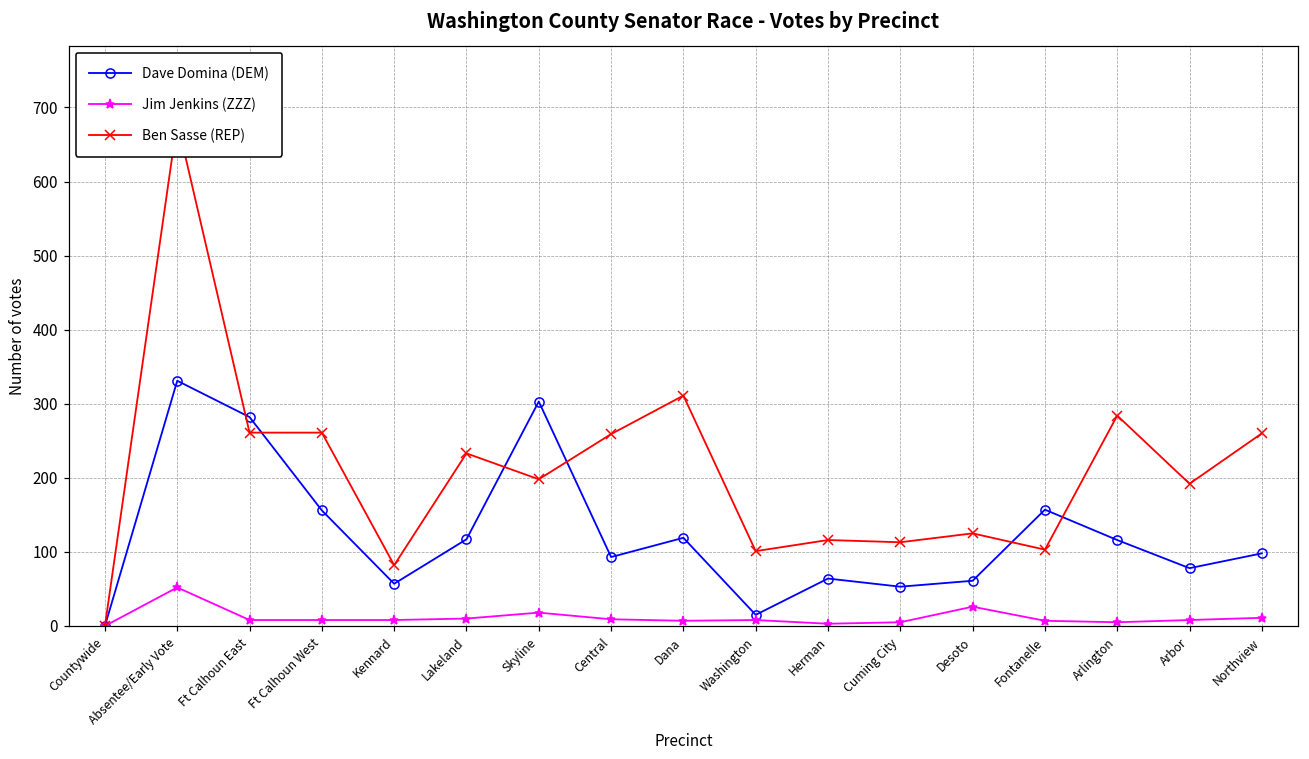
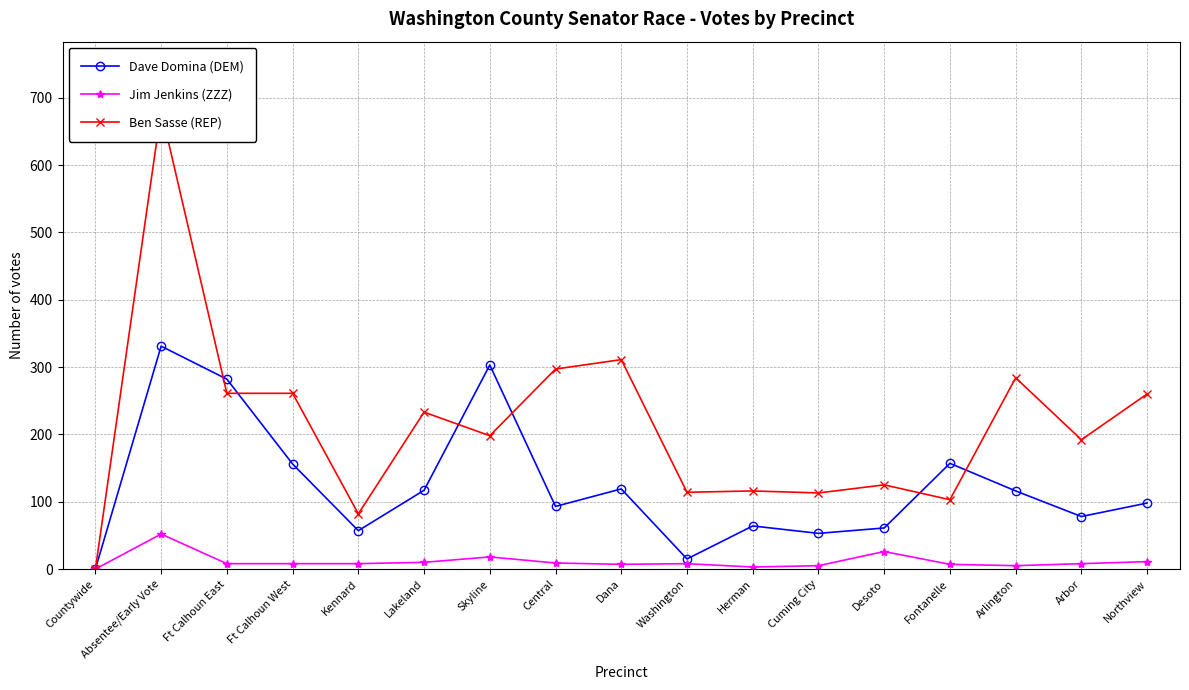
  {
    "Dave Domina (DEM)": {
      "Absentee/Early Vote": 330,
      "Ft Calhoun East": 280,
      "Ft Calhoun West": 160,
      "Kennard": 60,
      "Lakeland": 120,
      "Skyline": 300,
      "Central": 90,
      "Dana": 120,
      "Washington": 20,
      "Herman": 60,
      "Cuming City": 50,
      "Desoto": 60,
      "Fontanelle": 160,
      "Arlington": 120,
      "Arbor": 80,
      "Northview": 100
    },
    "Jim Jenkins (ZZZ)": {
      "Absentee/Early Vote": 50,
      "Ft Calhoun East": 10,
      "Ft Calhoun West": 10,
      "Kennard": 10,
      "Lakeland": 10,
      "Skyline": 20,
      "Central": 10,
      "Dana": 10,
      "Washington": 10,
      "Herman": 0,
      "Cuming City": 10,
      "Desoto": 30,
      "Fontanelle": 10,
      "Arlington": 10,
      "Arbor": 10,
      "Northview": 10
    },
    "Ben Sasse (REP)": {
      "Ft Calhoun East": 260,
      "Ft Calhoun West": 260,
      "Kennard": 80,
      "Lakeland": 230,
      "Skyline": 200,
-     "Central": 260,
+     "Central": 300,
      "Dana": 310,
-     "Washington": 100,
+     "Washington": 110,
      "Herman": 120,
      "Cuming City": 110,
      "Desoto": 130,
      "Fontanelle": 100,
      "Arlington": 280,
      "Arbor": 190,
      "Northview": 260
    }
  }
